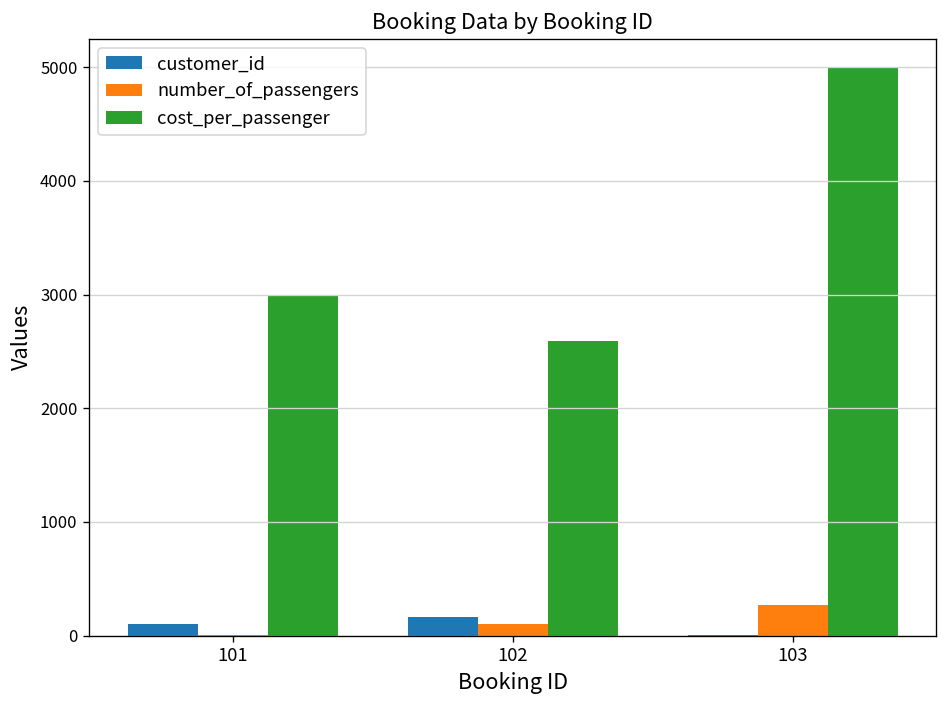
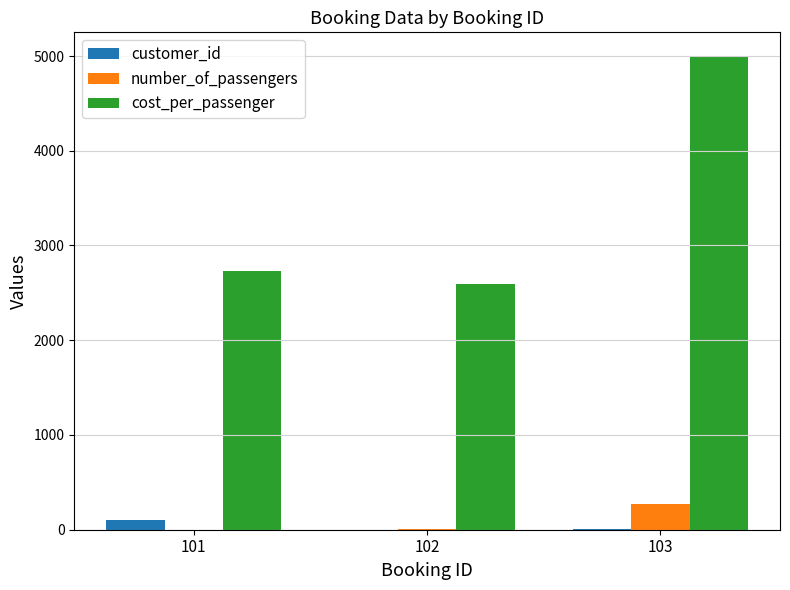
  {
    "customer_id": {
      "101": 100,
-     "102": 200
+     "102": 0
    },
    "number_of_passengers": {
-     "102": 100,
+     "102": 0,
      "103": 300
    },
    "cost_per_passenger": {
-     "101": 3000,
+     "101": 2700,
      "102": 2600,
      "103": 5000
    }
  }
